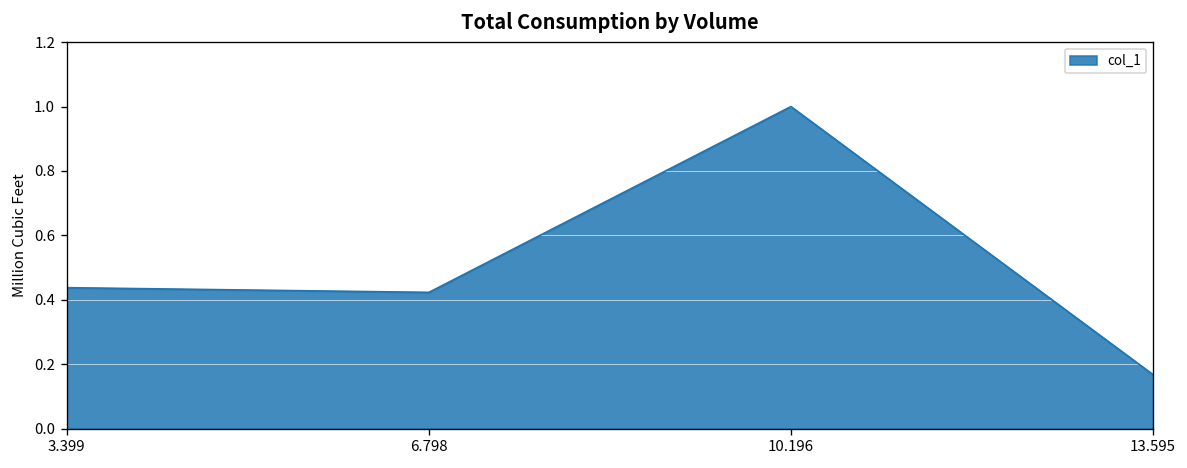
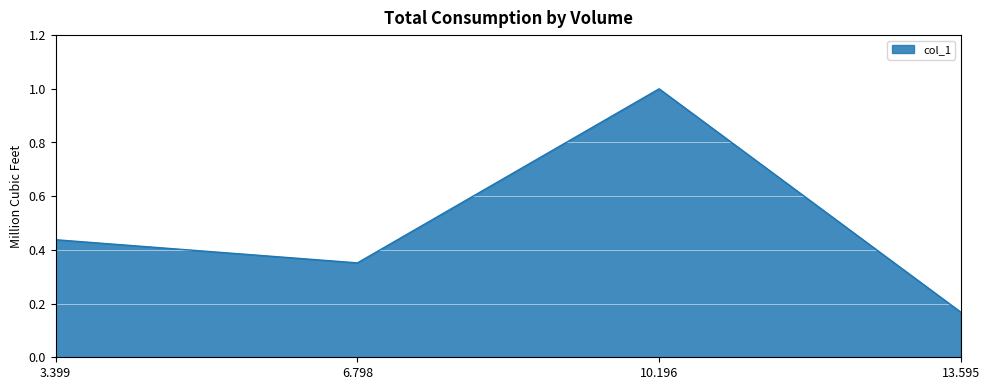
  {
    "3.399": 0.44,
-   "6.798": 0.42,
+   "6.798": 0.35,
    "10.196": 1.00,
    "13.595": 0.17
  }
